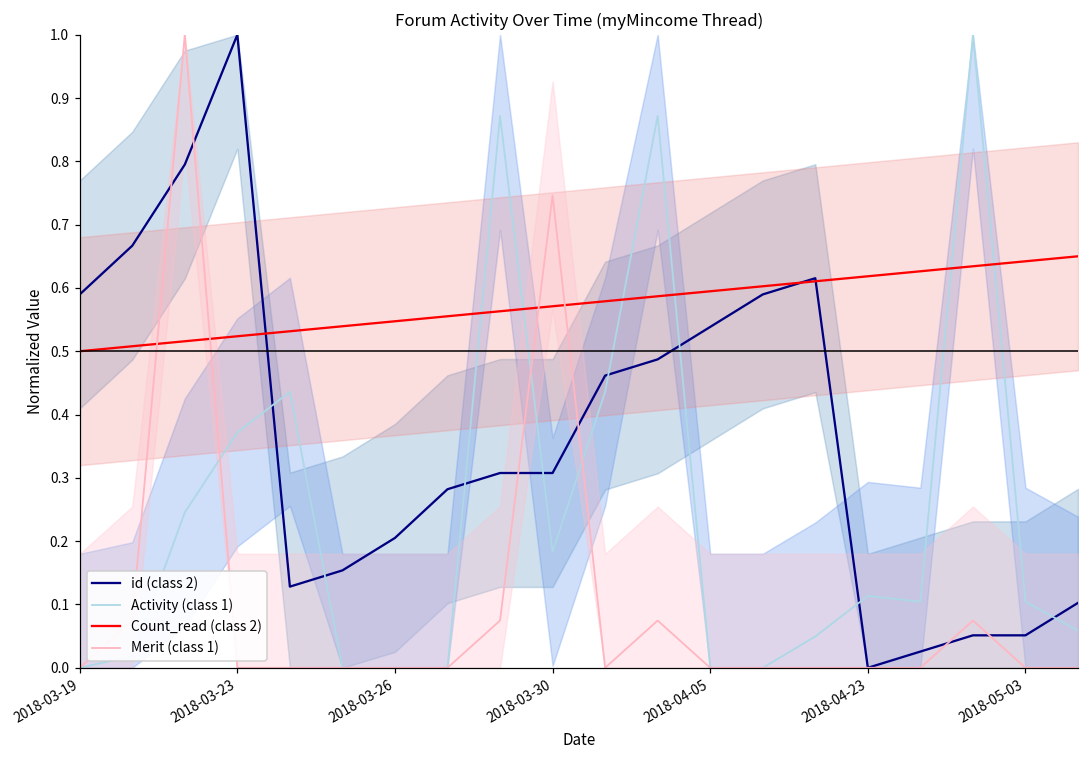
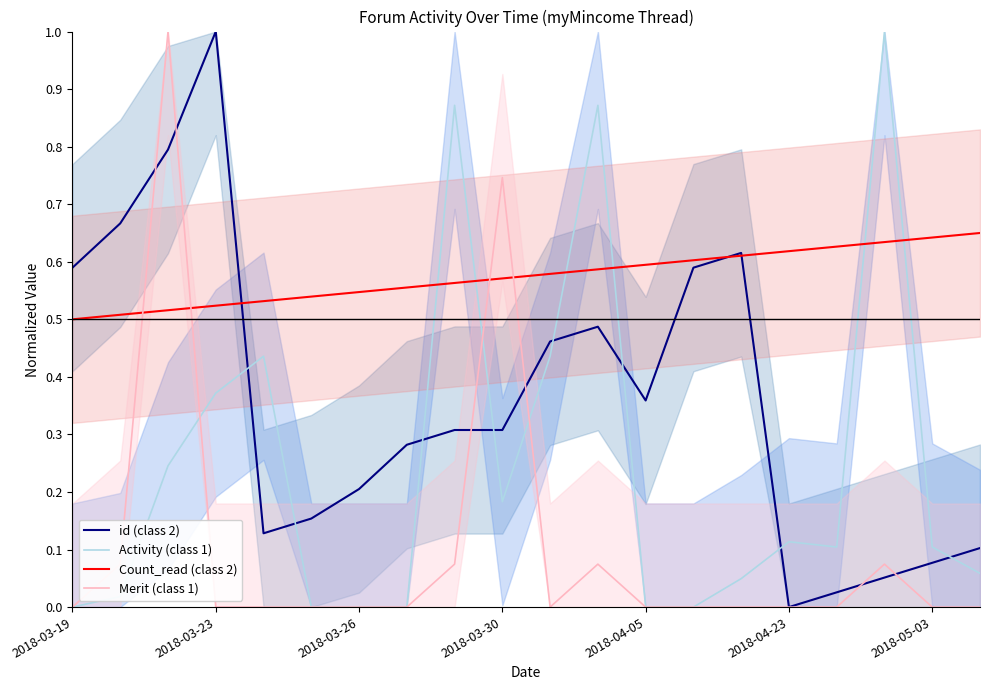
  {
    "id (class 2)": {
      "2018-03-19": 0.59,
      "2018-03-26": 0.21,
      "2018-03-30": 0.31,
-     "2018-04-05": 0.54,
-     "2018-05-03": 0.05
+     "2018-04-05": 0.36,
+     "2018-05-03": 0.08
    },
    "Count_read (class 2)": {
      "2018-03-19": 0.50,
      "2018-03-23": 0.52,
      "2018-03-26": 0.55,
      "2018-03-30": 0.57,
      "2018-04-05": 0.59,
      "2018-04-23": 0.62,
      "2018-05-03": 0.64
    }
  }
